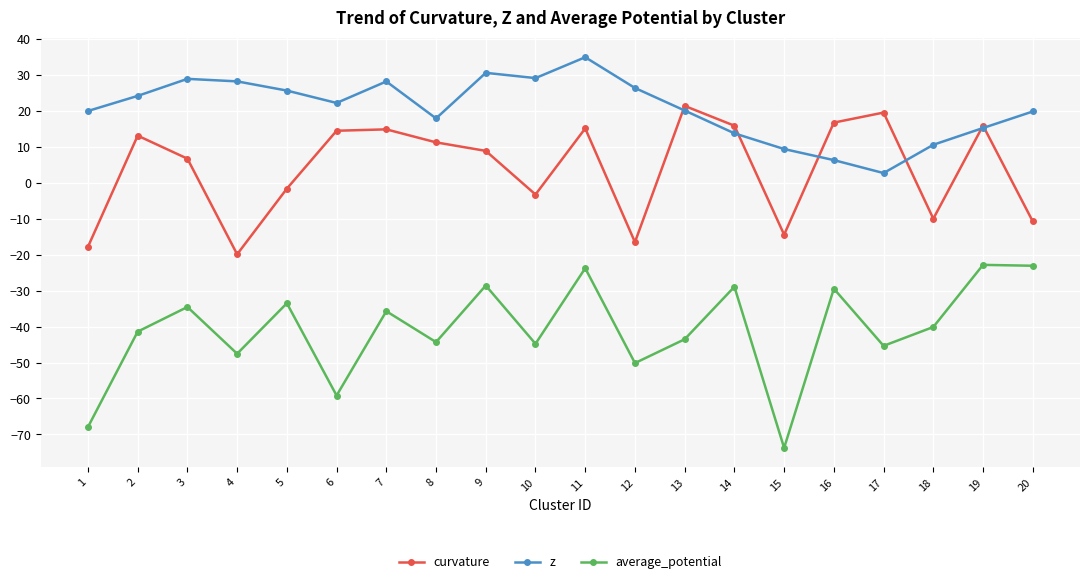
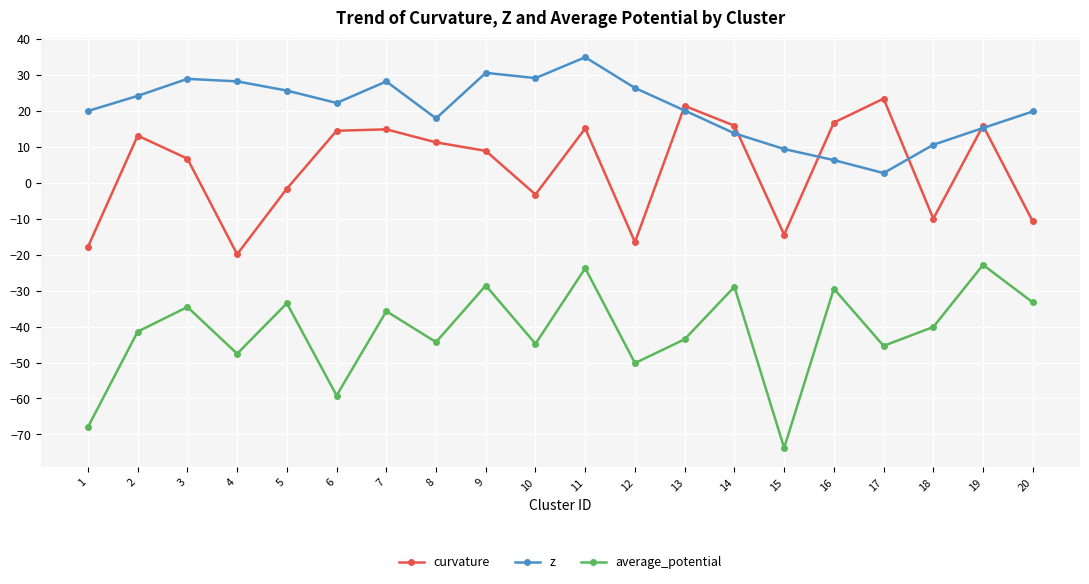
  {
    "curvature": {
      "1": -18,
      "2": 13,
      "3": 7,
      "4": -20,
      "5": -2,
      "6": 14,
      "7": 15,
      "8": 11,
      "9": 9,
      "10": -3,
      "11": 15,
      "12": -17,
      "13": 21,
      "14": 16,
      "15": -14,
      "16": 17,
-     "17": 20,
+     "17": 23,
      "18": -10,
      "20": -11
    },
    "z": {
      "1": 20,
      "2": 24,
      "3": 29,
      "4": 28,
      "5": 26,
      "6": 22,
      "7": 28,
      "8": 18,
      "9": 31,
      "10": 29,
      "11": 35,
      "12": 26,
      "13": 20,
      "14": 14,
      "15": 9,
      "16": 6,
      "17": 3,
      "18": 11,
      "20": 20
    },
    "average_potential": {
      "1": -68,
      "2": -41,
      "3": -35,
      "4": -48,
      "5": -34,
      "6": -59,
      "7": -36,
      "8": -44,
      "9": -29,
      "10": -45,
      "11": -24,
      "12": -50,
      "13": -44,
      "14": -29,
      "15": -74,
      "16": -29,
      "17": -45,
      "18": -40,
      "19": -23,
-     "20": -23
+     "20": -33
    }
  }
